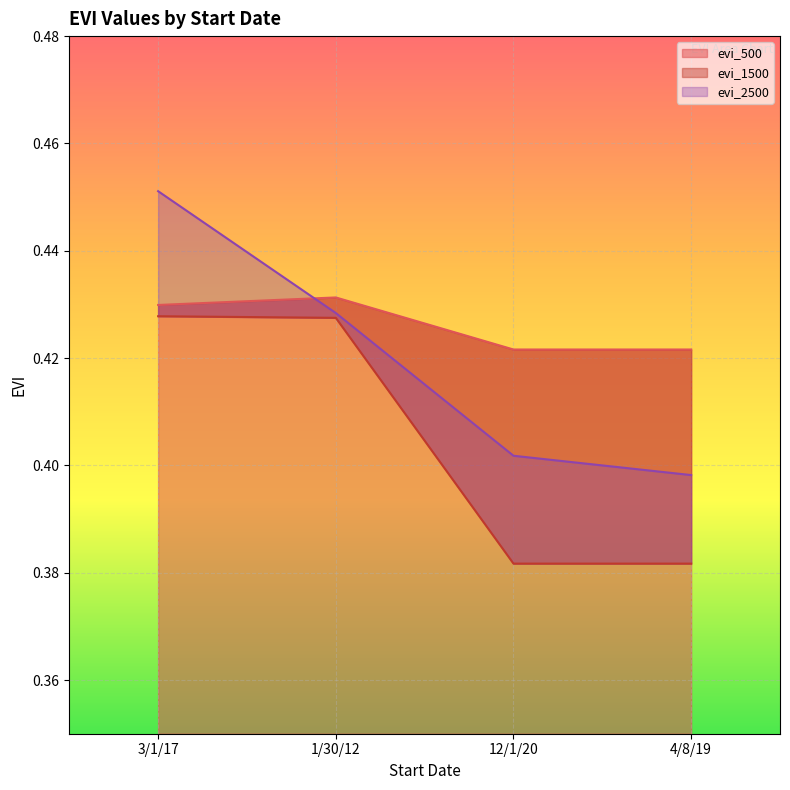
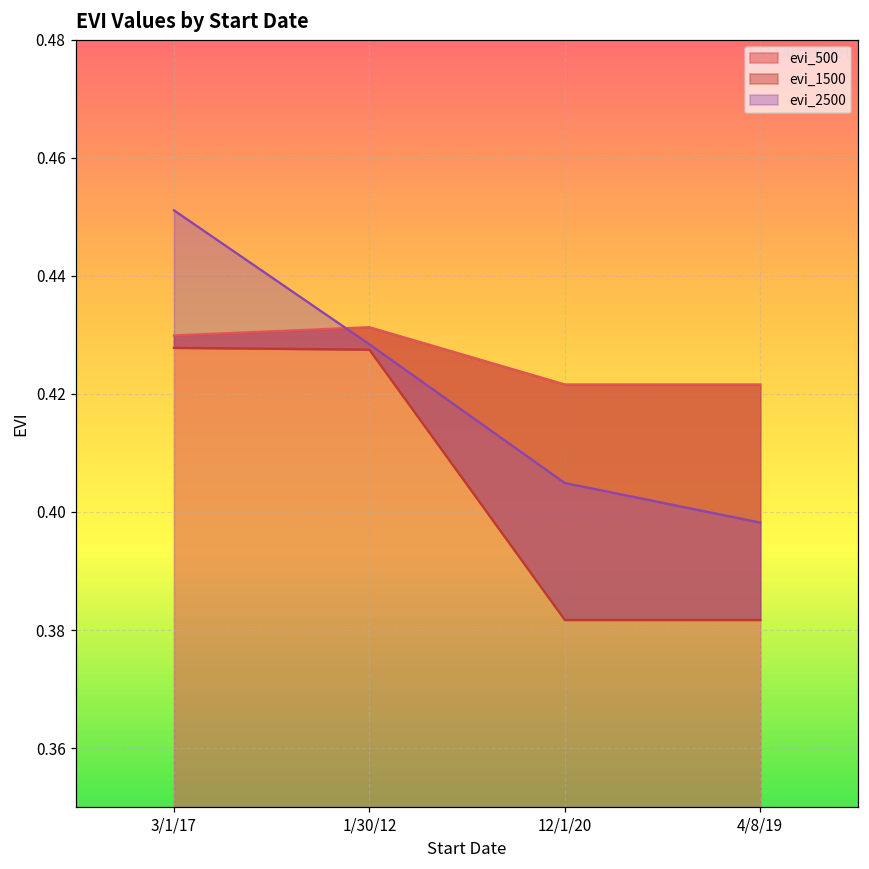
  {
    "evi_2500": {
      "3/1/17": 0.451,
      "1/30/12": 0.428,
-     "12/1/20": 0.402,
+     "12/1/20": 0.405,
      "4/8/19": 0.398
    }
  }
